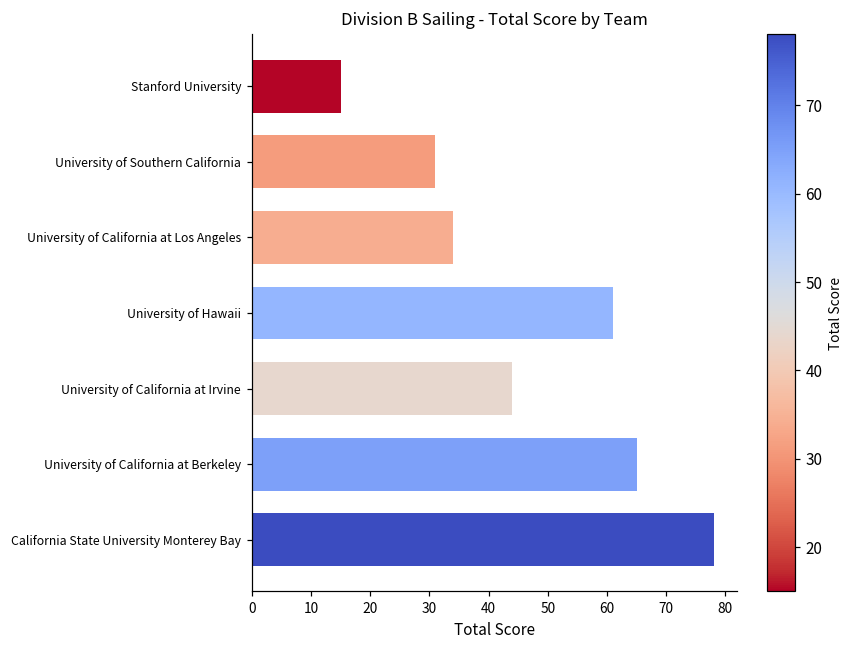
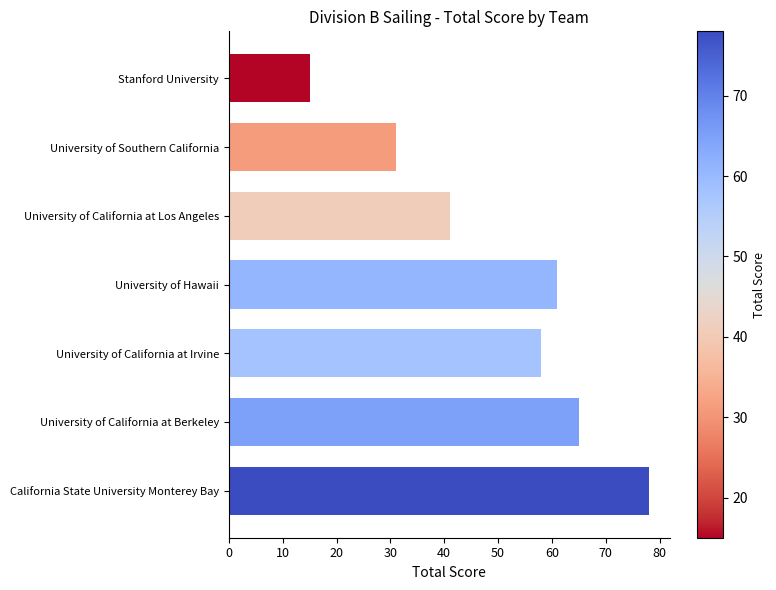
  {
    "Stanford University": 15,
    "University of Southern California": 31,
-   "University of California at Los Angeles": 34,
+   "University of California at Los Angeles": 41,
    "University of Hawaii": 61,
-   "University of California at Irvine": 44,
+   "University of California at Irvine": 58,
    "University of California at Berkeley": 65,
    "California State University Monterey Bay": 78
  }
